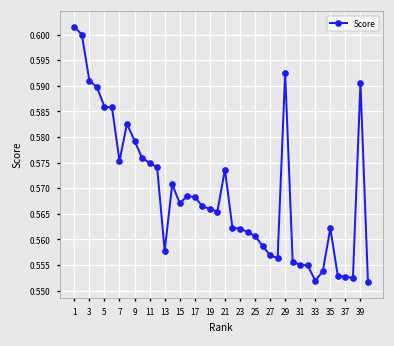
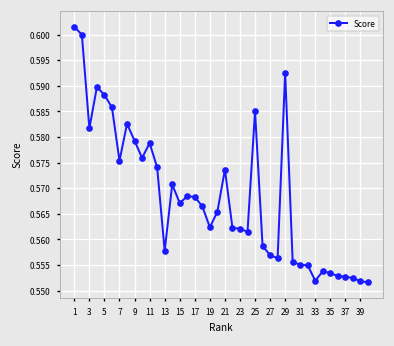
  {
    "1": 0.602,
-   "3": 0.591,
-   "5": 0.586,
+   "3": 0.582,
+   "5": 0.588,
    "7": 0.575,
    "9": 0.579,
-   "11": 0.575,
+   "11": 0.579,
    "13": 0.558,
    "15": 0.567,
    "17": 0.568,
-   "19": 0.566,
+   "19": 0.562,
    "21": 0.574,
    "23": 0.562,
-   "25": 0.561,
+   "25": 0.585,
    "27": 0.557,
    "29": 0.593,
    "31": 0.555,
    "33": 0.552,
-   "35": 0.562,
+   "35": 0.553,
    "37": 0.553,
-   "39": 0.591
+   "39": 0.552
  }
